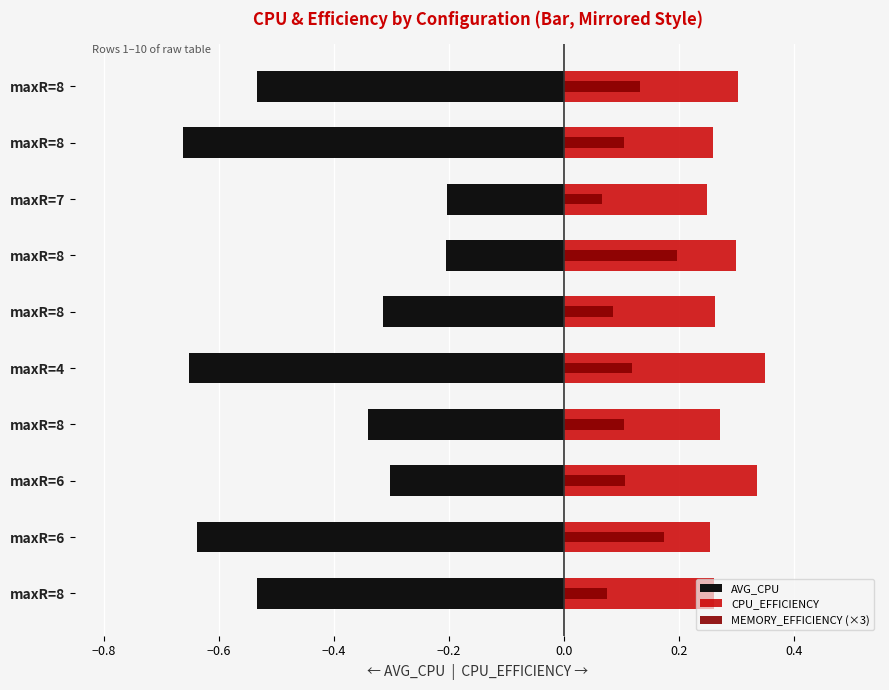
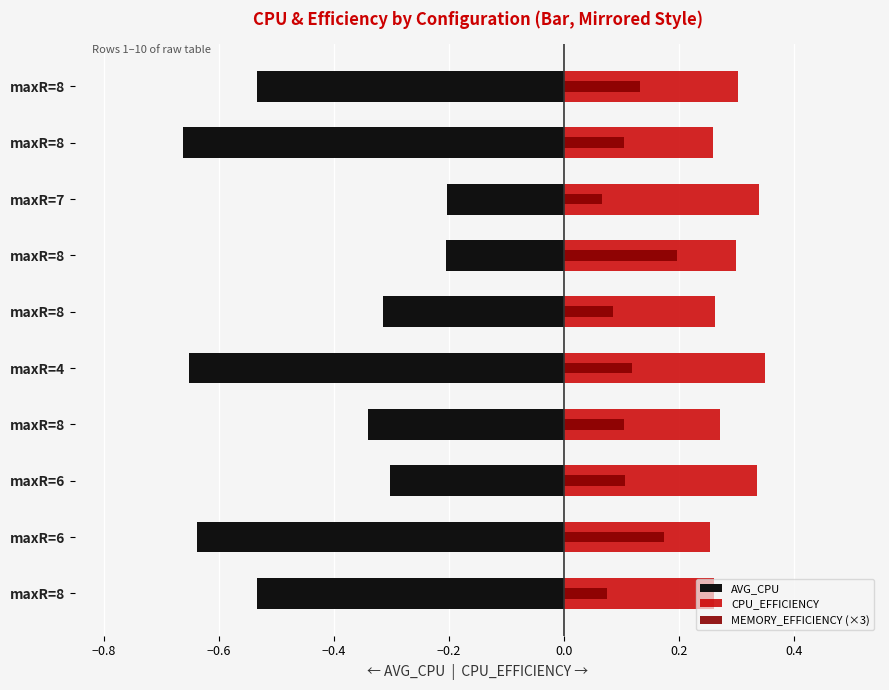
  {
    "AVG_CPU": {
      "maxR=7": -0.20,
      "maxR=4": -0.65
    },
    "CPU_EFFICIENCY": {
-     "maxR=7": 0.25,
+     "maxR=7": 0.34,
      "maxR=4": 0.35
    }
  }
